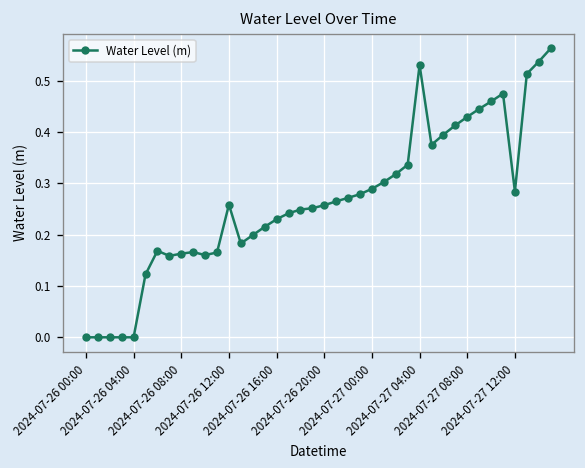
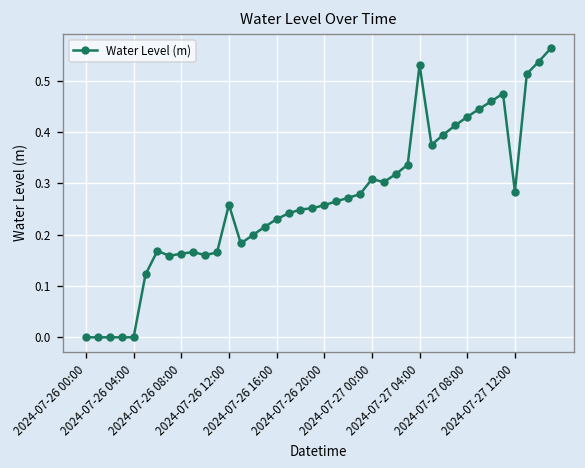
  {
    "2024-07-26 00:00": 0.00,
    "2024-07-26 04:00": 0.00,
    "2024-07-26 08:00": 0.16,
    "2024-07-26 12:00": 0.26,
    "2024-07-26 16:00": 0.23,
    "2024-07-26 20:00": 0.26,
-   "2024-07-27 00:00": 0.29,
+   "2024-07-27 00:00": 0.31,
    "2024-07-27 04:00": 0.53,
    "2024-07-27 08:00": 0.43,
    "2024-07-27 12:00": 0.28
  }
